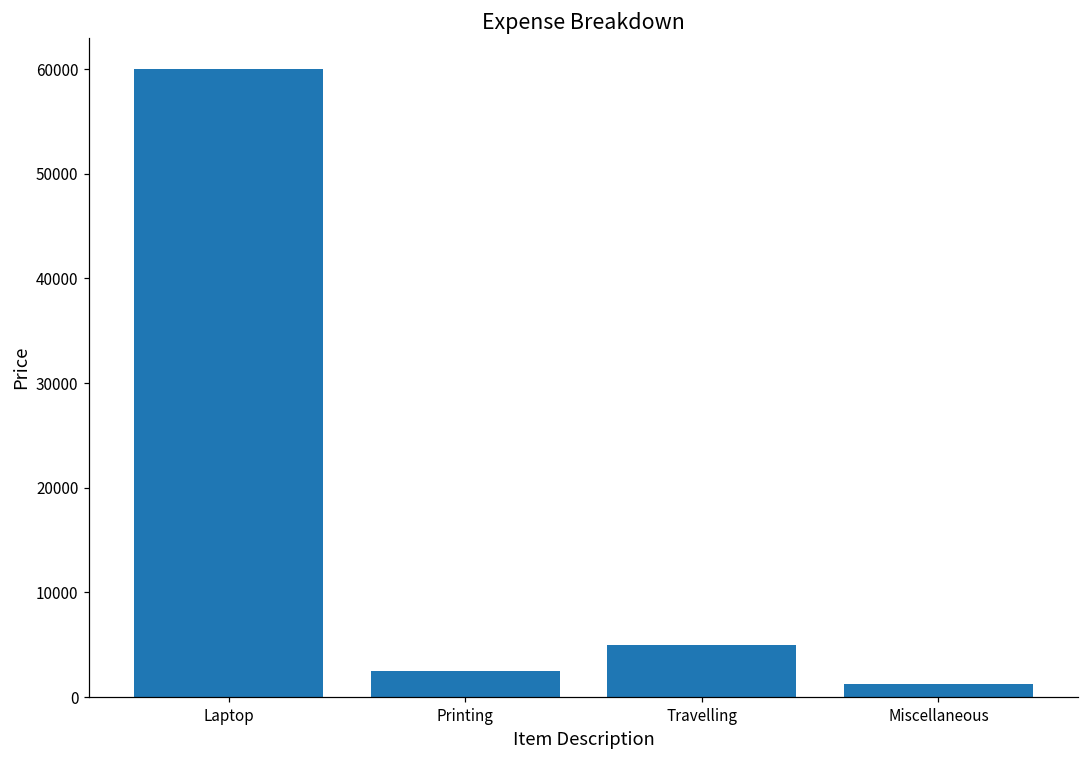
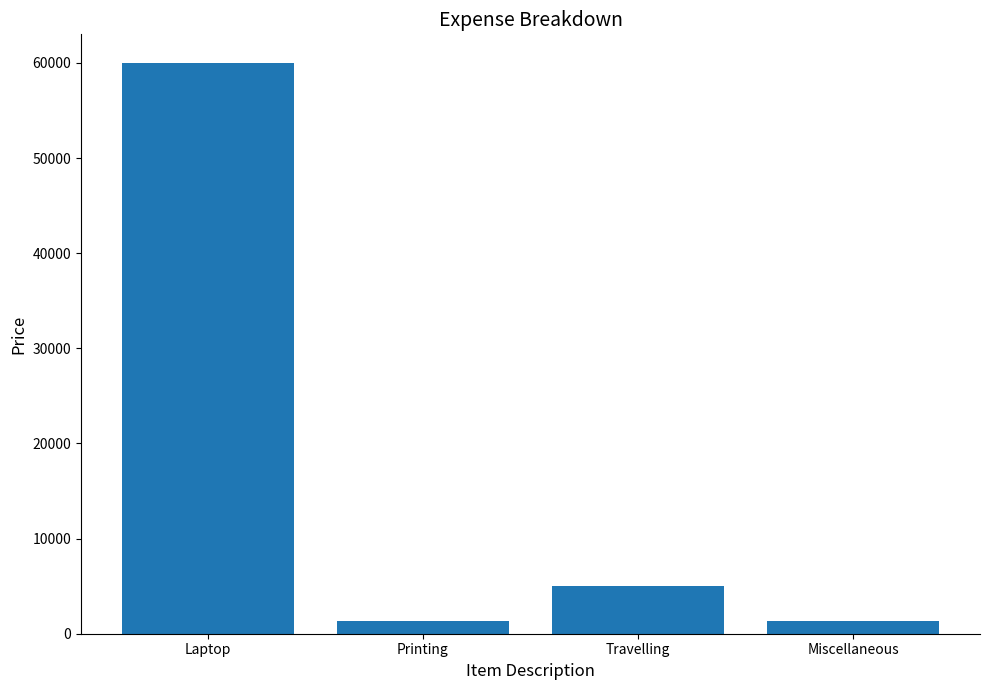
  {
    "Laptop": 60000,
-   "Printing": 3000,
+   "Printing": 1000,
    "Travelling": 5000,
    "Miscellaneous": 1000
  }
